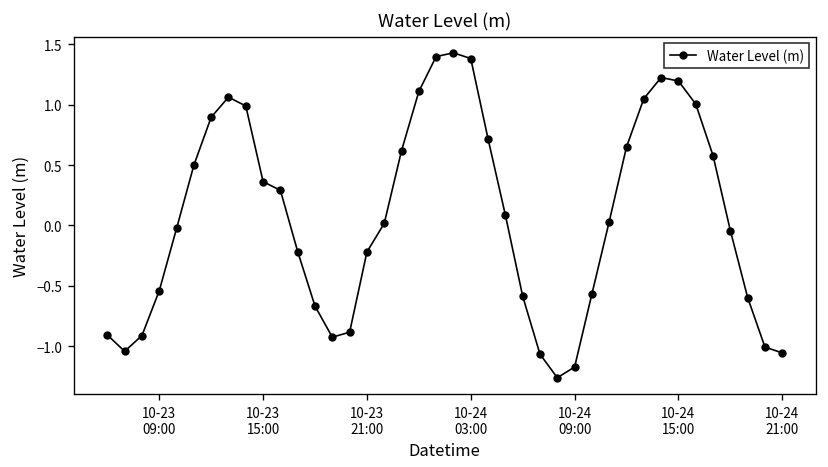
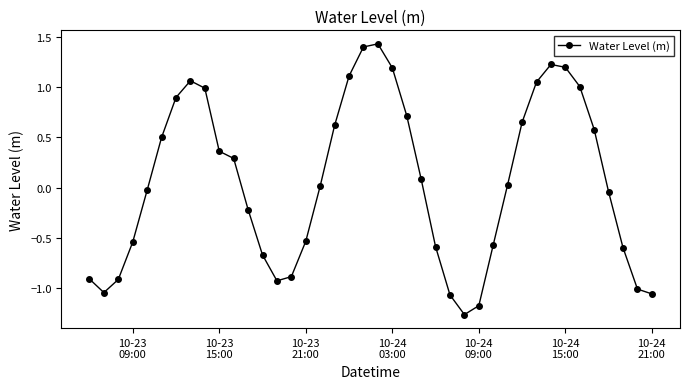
  {
    "10-23 09:00": -0.54,
    "10-23 15:00": 0.36,
-   "10-23 21:00": -0.22,
-   "10-24 03:00": 1.38,
+   "10-23 21:00": -0.53,
+   "10-24 03:00": 1.19,
    "10-24 09:00": -1.17,
    "10-24 15:00": 1.20,
    "10-24 21:00": -1.06
  }
